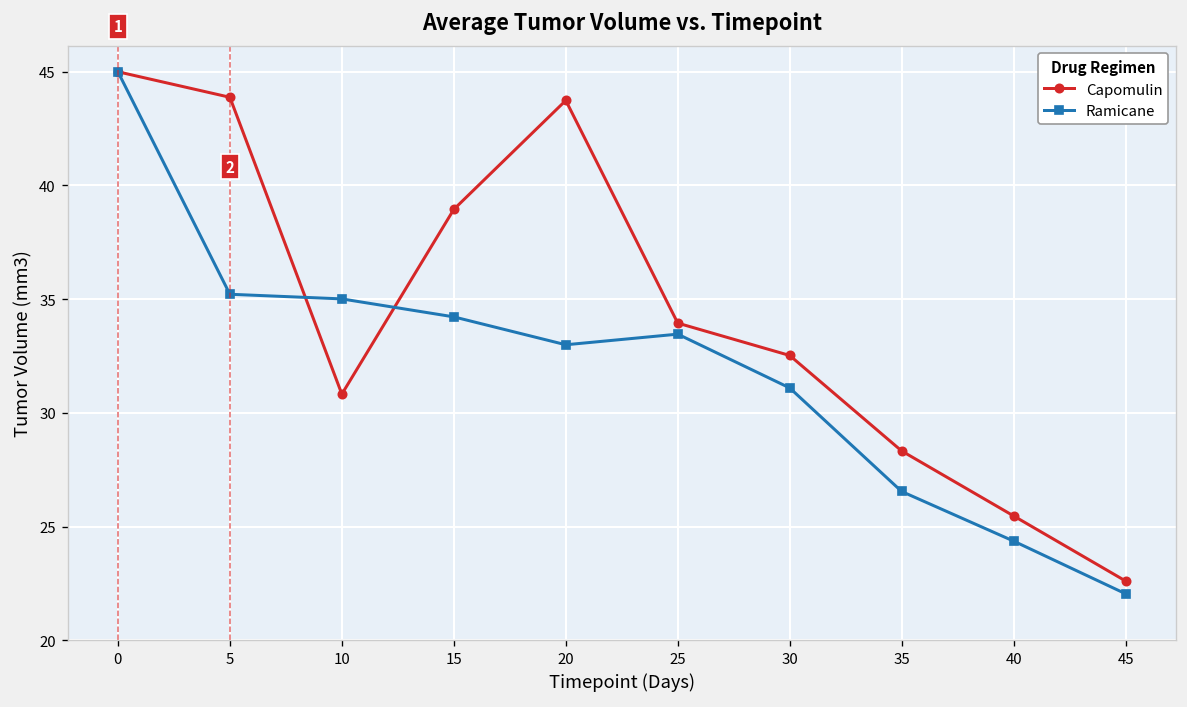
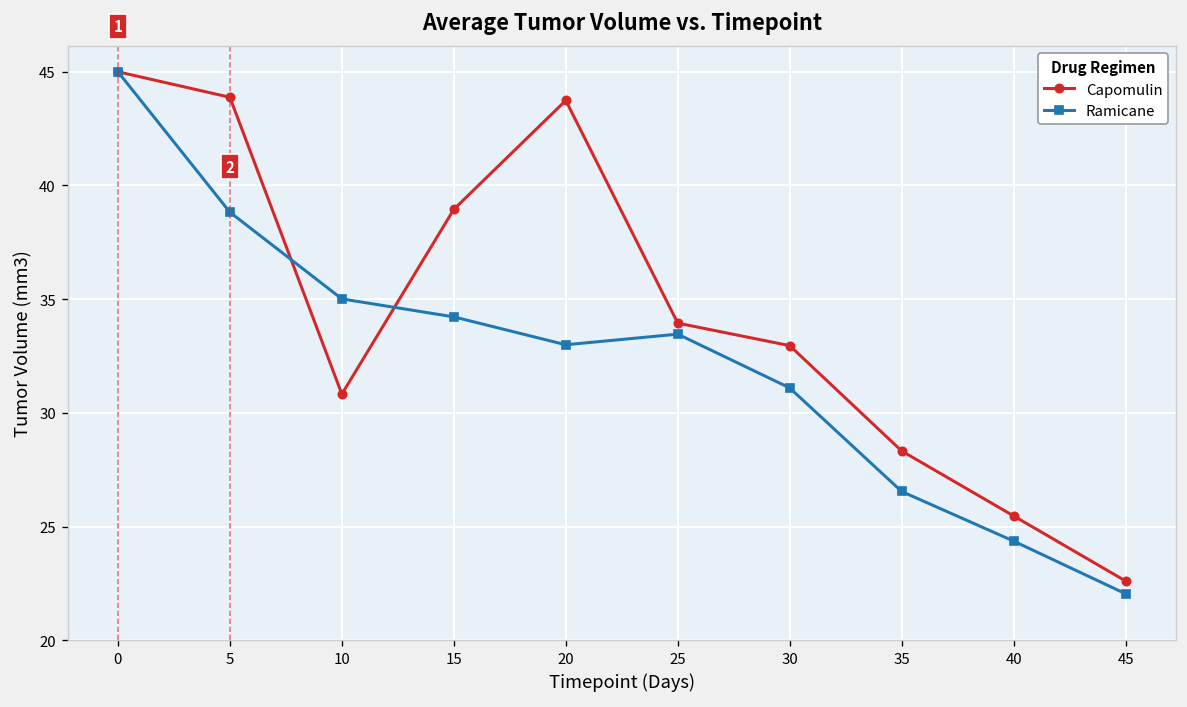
  {
    "Capomulin": {
      "5": 43.9,
      "10": 30.8,
      "15": 39.0,
      "20": 43.7,
      "25": 33.9,
-     "30": 32.5,
+     "30": 33.0,
      "35": 28.3,
      "40": 25.5,
      "45": 22.6
    },
    "Ramicane": {
-     "5": 35.2,
+     "5": 38.8,
      "10": 35.0,
      "15": 34.2,
      "20": 33.0,
      "25": 33.5,
      "30": 31.1,
      "35": 26.5,
      "40": 24.4,
      "45": 22.1
    }
  }
